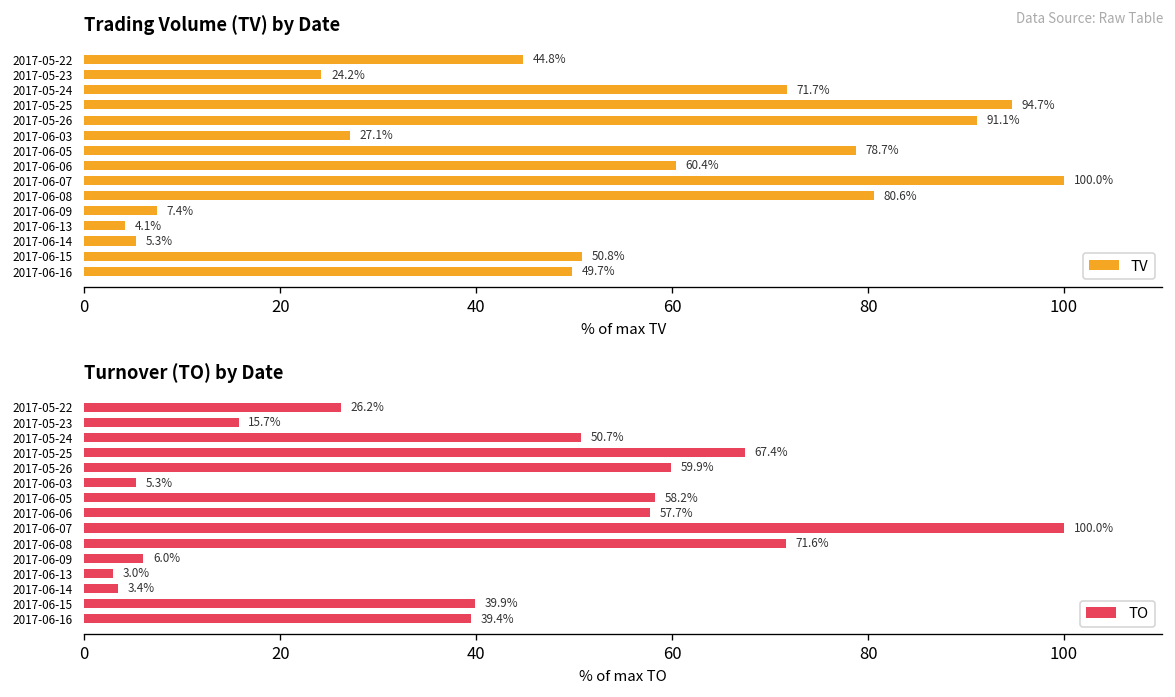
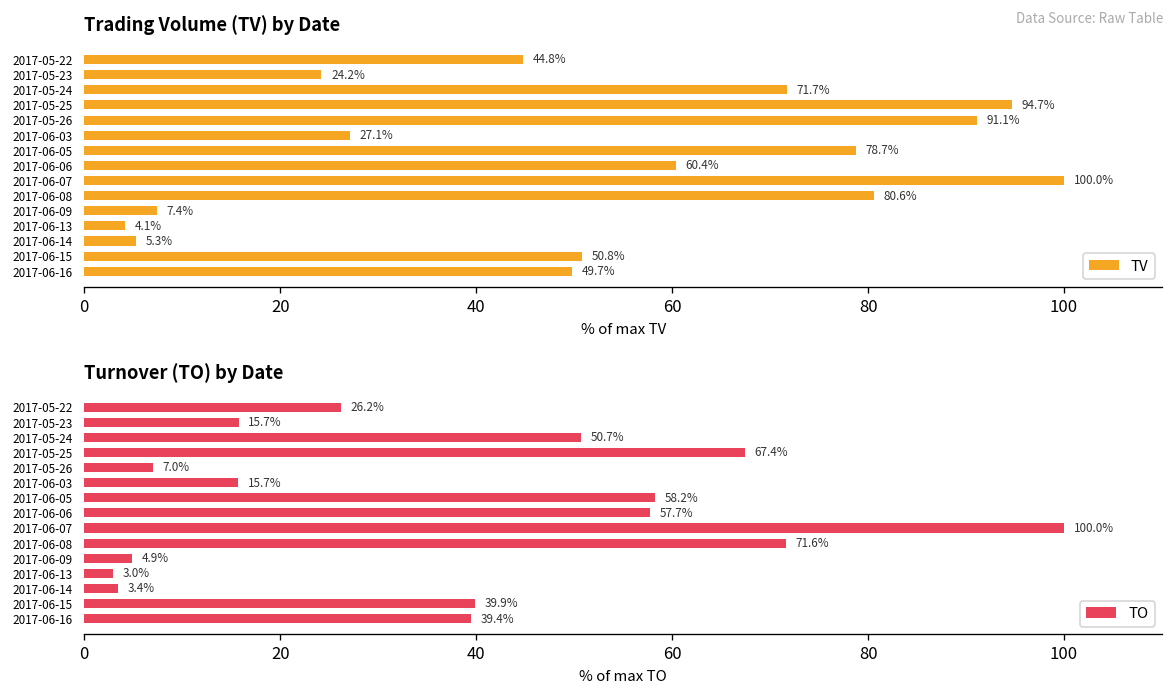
  {
    "Trading Volume (TV) by Date": {
      "2017-05-22": "44.8%",
      "2017-05-23": "24.2%",
      "2017-05-24": "71.7%",
      "2017-05-25": "94.7%",
      "2017-05-26": "91.1%",
      "2017-06-03": "27.1%",
      "2017-06-05": "78.7%",
      "2017-06-06": "60.4%",
      "2017-06-07": "100.0%",
      "2017-06-08": "80.6%",
      "2017-06-09": "7.4%",
      "2017-06-13": "4.1%",
      "2017-06-14": "5.3%",
      "2017-06-15": "50.8%",
      "2017-06-16": "49.7%"
    },
    "Turnover (TO) by Date": {
      "2017-05-22": "26.2%",
      "2017-05-23": "15.7%",
      "2017-05-24": "50.7%",
      "2017-05-25": "67.4%",
-     "2017-05-26": "59.9%",
-     "2017-06-03": "5.3%",
+     "2017-05-26": "7.0%",
+     "2017-06-03": "15.7%",
      "2017-06-05": "58.2%",
      "2017-06-06": "57.7%",
      "2017-06-07": "100.0%",
      "2017-06-08": "71.6%",
-     "2017-06-09": "6.0%",
+     "2017-06-09": "4.9%",
      "2017-06-13": "3.0%",
      "2017-06-14": "3.4%",
      "2017-06-15": "39.9%",
      "2017-06-16": "39.4%"
    }
  }
